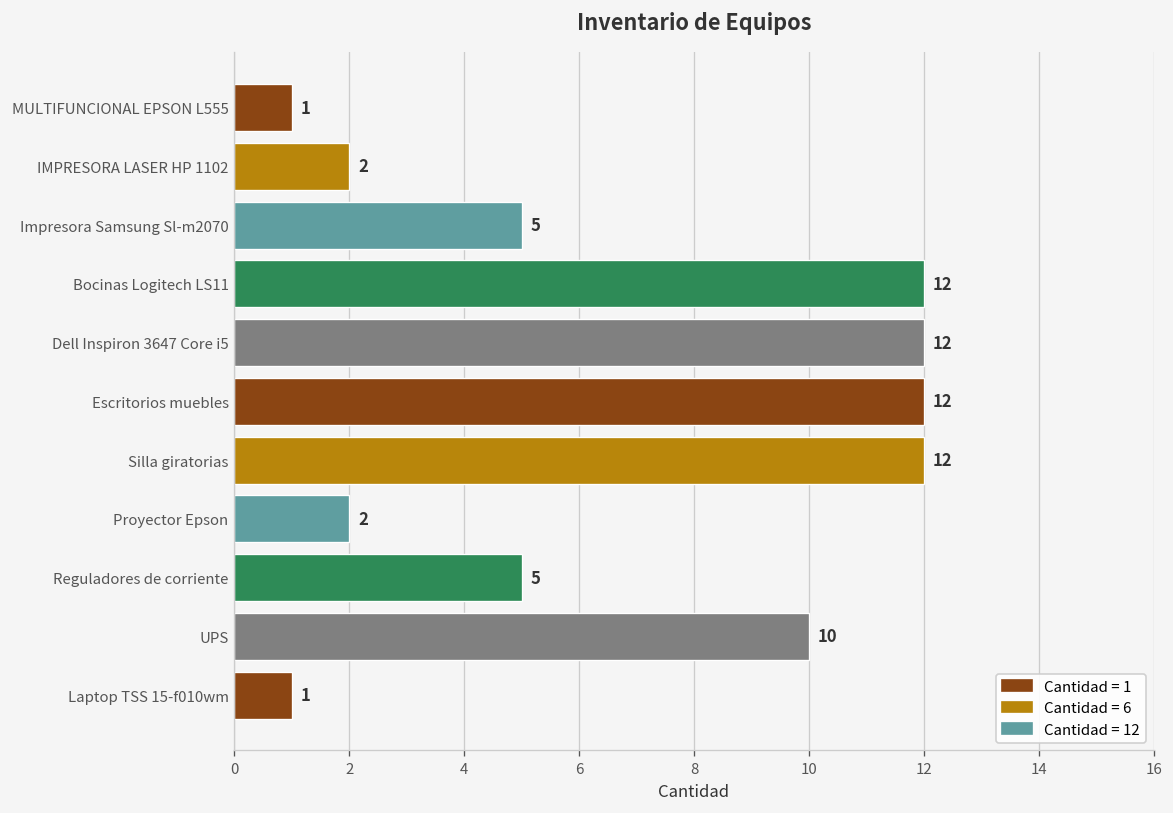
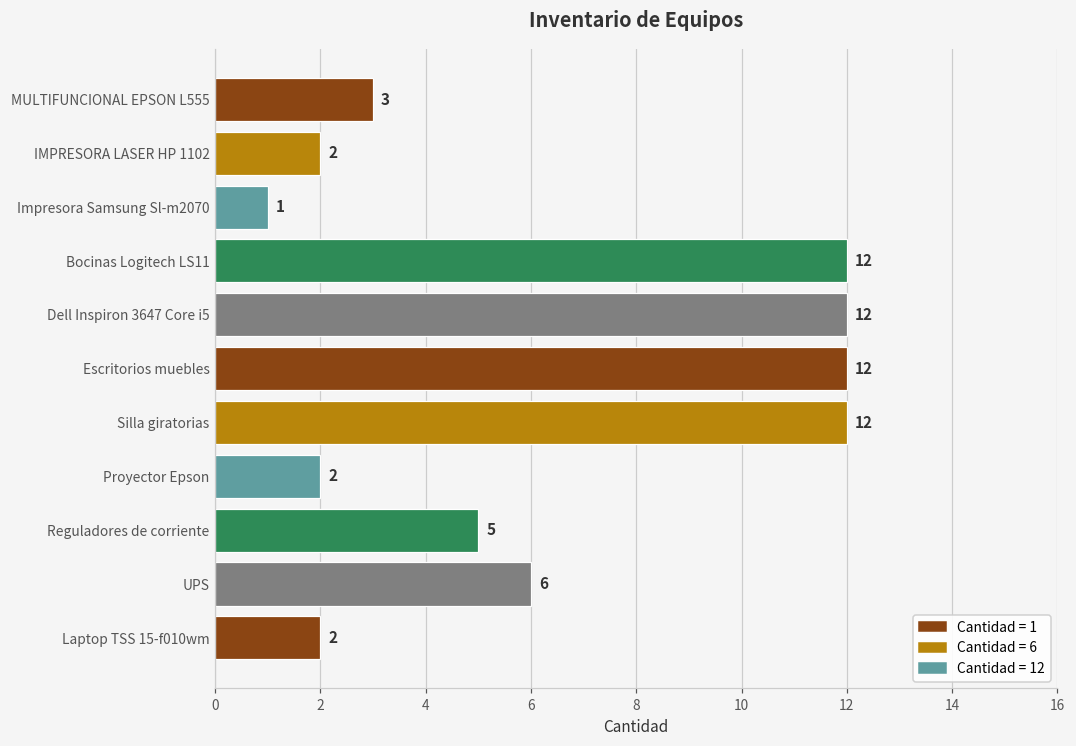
  {
-   "MULTIFUNCIONAL EPSON L555": 1,
+   "MULTIFUNCIONAL EPSON L555": 3,
    "IMPRESORA LASER HP 1102": 2,
-   "Impresora Samsung Sl-m2070": 5,
+   "Impresora Samsung Sl-m2070": 1,
    "Bocinas Logitech LS11": 12,
    "Dell Inspiron 3647 Core i5": 12,
    "Escritorios muebles": 12,
    "Silla giratorias": 12,
    "Proyector Epson": 2,
    "Reguladores de corriente": 5,
-   "UPS": 10,
-   "Laptop TSS 15-f010wm": 1
+   "UPS": 6,
+   "Laptop TSS 15-f010wm": 2
  }
